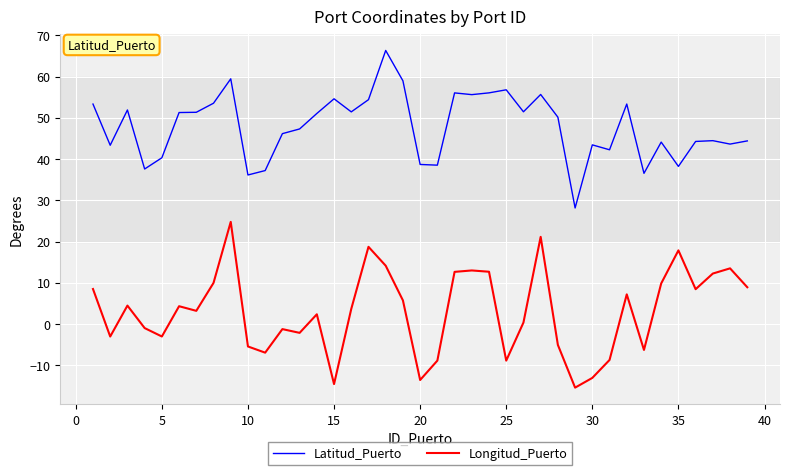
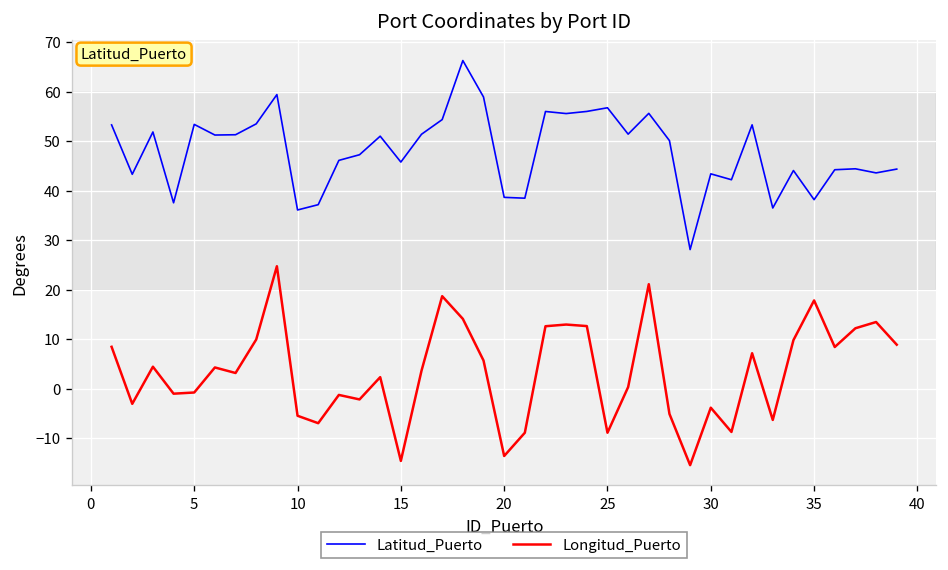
  {
    "Latitud_Puerto": {
-     "5": 40,
+     "5": 53,
      "10": 36,
-     "15": 55,
+     "15": 46,
      "20": 39,
      "25": 57,
      "30": 43,
      "35": 38
    },
    "Longitud_Puerto": {
-     "5": -3,
+     "5": -1,
      "10": -5,
      "15": -15,
      "20": -14,
      "25": -9,
-     "30": -13,
+     "30": -4,
      "35": 18
    }
  }
